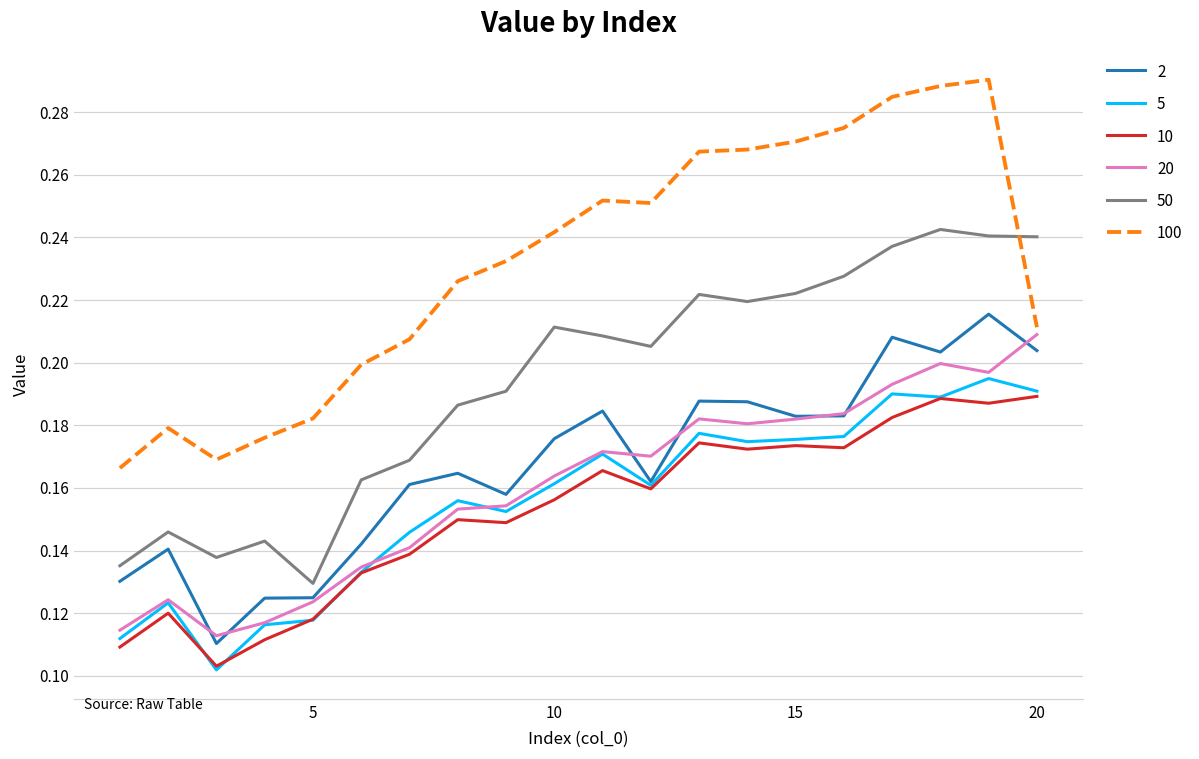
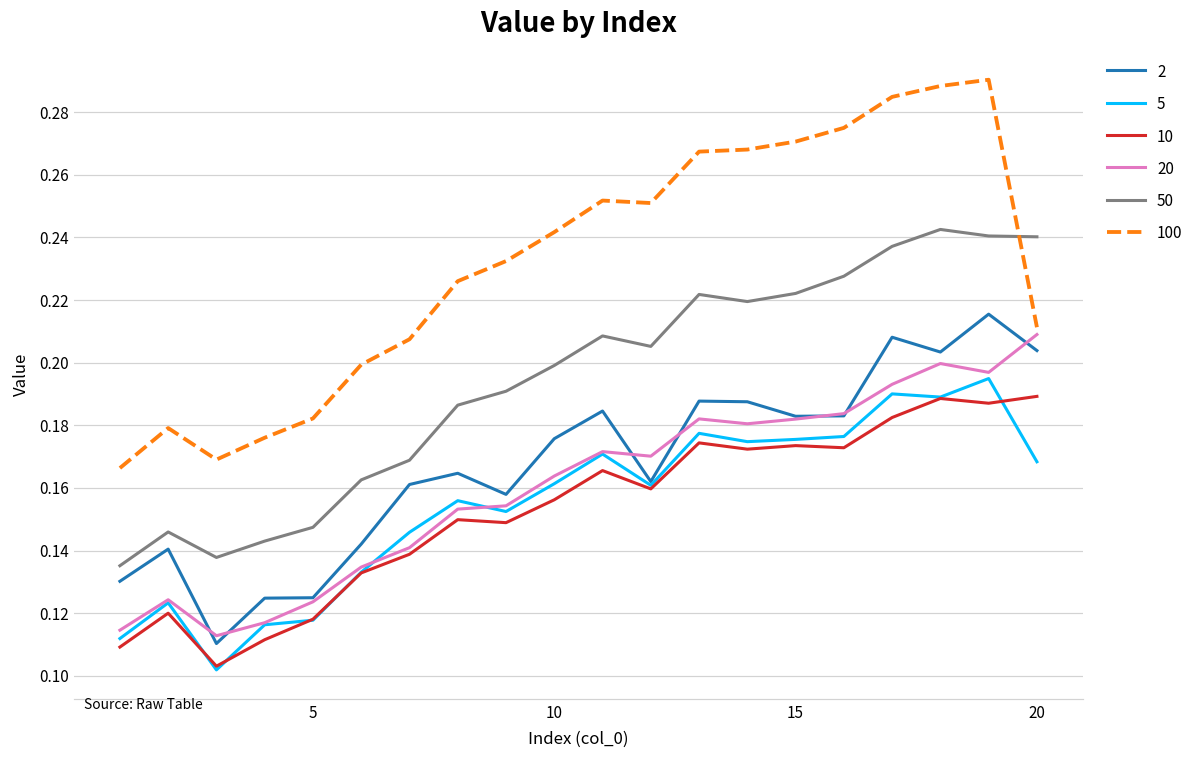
  {
    "2": {
      "5": 0.125,
      "10": 0.176,
      "15": 0.183,
      "20": 0.204
    },
    "5": {
      "10": 0.161,
      "15": 0.176,
-     "20": 0.191
+     "20": 0.168
    },
    "10": {
      "10": 0.156,
      "15": 0.174,
      "20": 0.189
    },
    "20": {
      "5": 0.124,
      "10": 0.164,
      "15": 0.182,
      "20": 0.209
    },
    "50": {
-     "5": 0.130,
-     "10": 0.211,
+     "5": 0.147,
+     "10": 0.199,
      "15": 0.222,
      "20": 0.240
    },
    "100": {
      "5": 0.182,
      "10": 0.242,
      "15": 0.271,
      "20": 0.211
    }
  }
